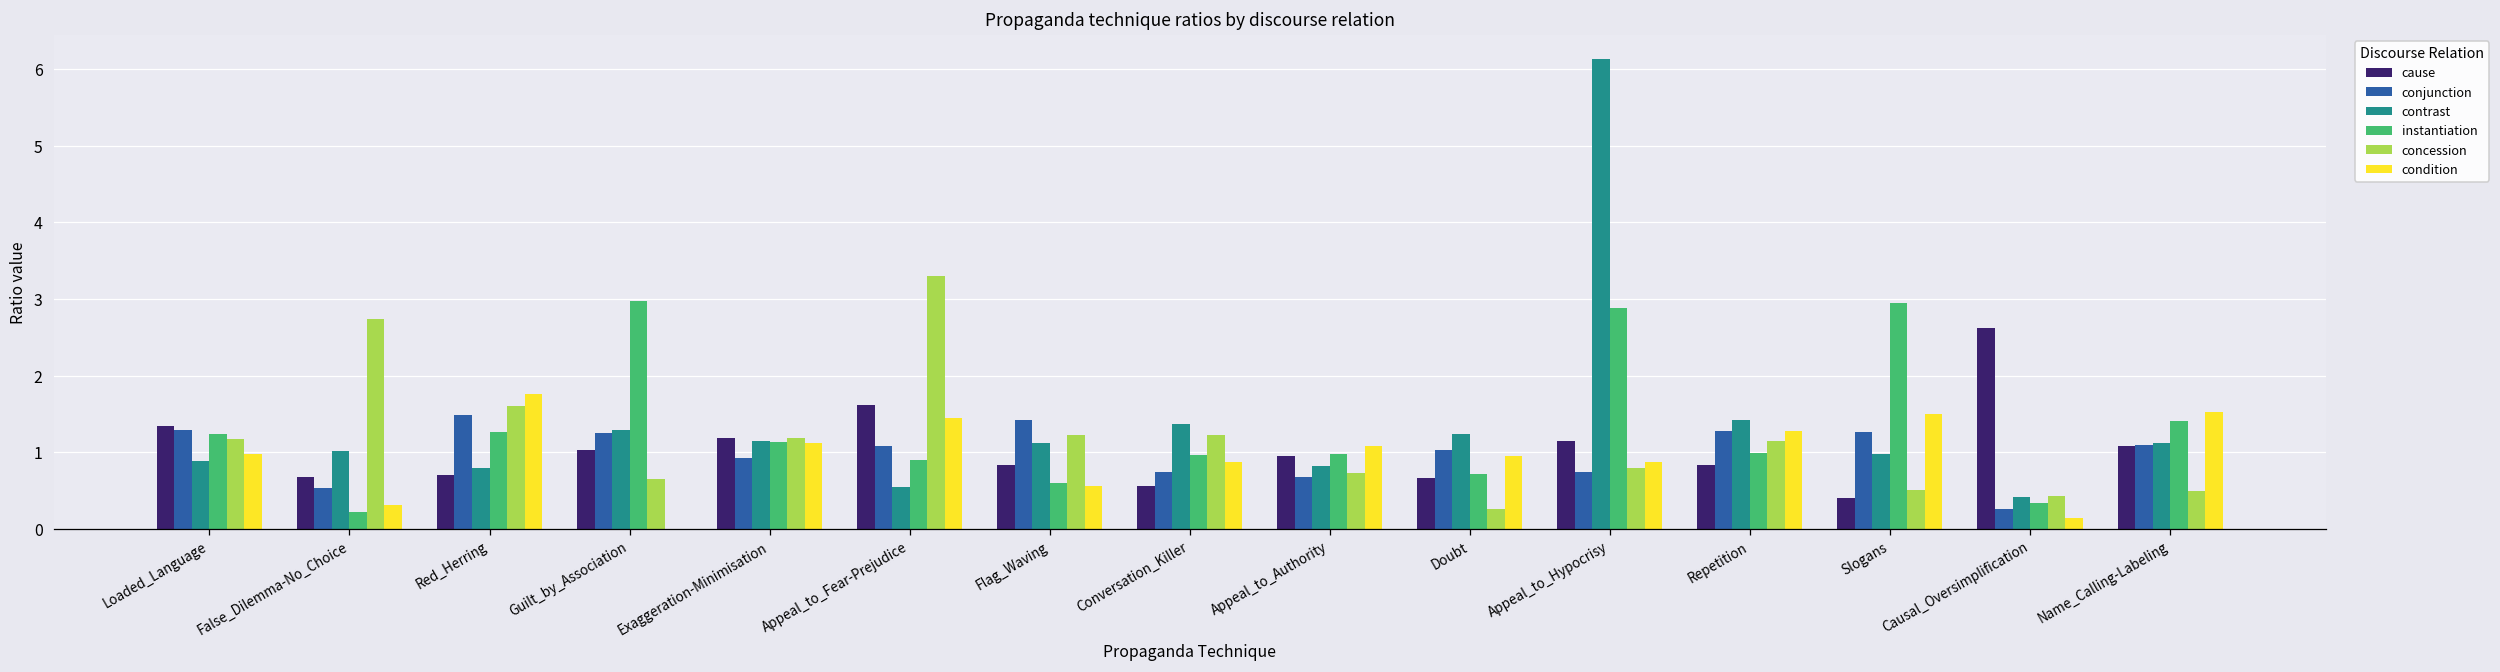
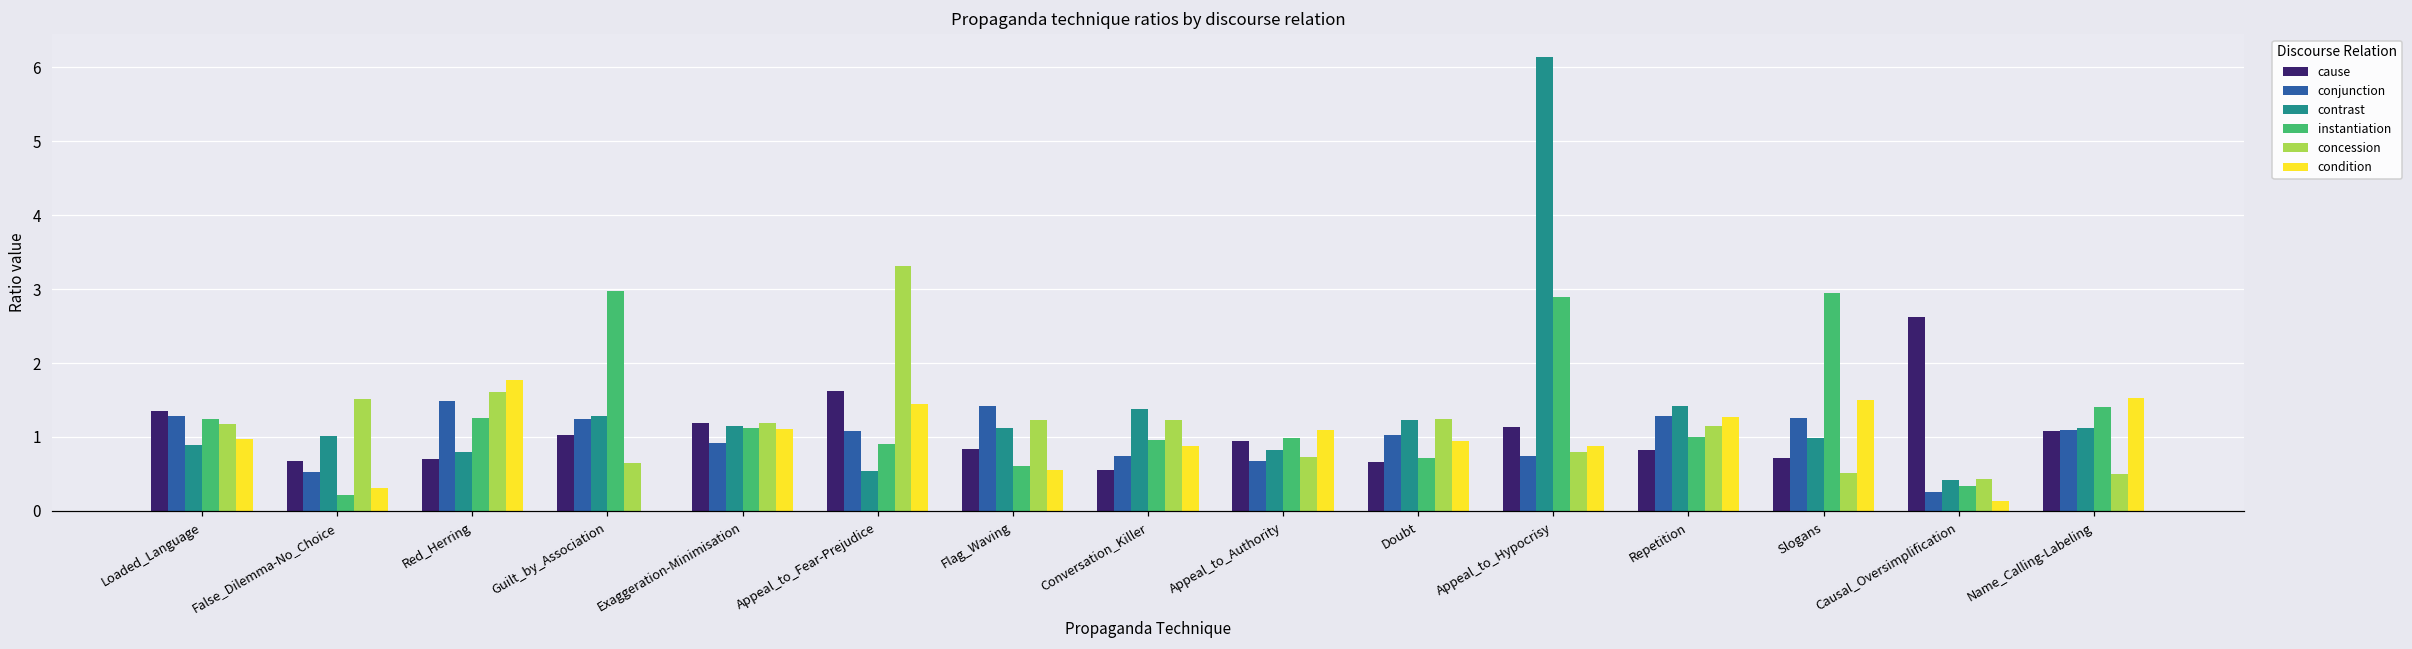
  {
    "cause": {
      "Loaded_Language": 1.3,
      "False_Dilemma-No_Choice": 0.7,
      "Red_Herring": 0.7,
      "Guilt_by_Association": 1.0,
      "Exaggeration-Minimisation": 1.2,
      "Appeal_to_Fear-Prejudice": 1.6,
      "Flag_Waving": 0.8,
      "Conversation_Killer": 0.6,
      "Appeal_to_Authority": 0.9,
      "Doubt": 0.7,
      "Appeal_to_Hypocrisy": 1.1,
      "Repetition": 0.8,
-     "Slogans": 0.4,
+     "Slogans": 0.7,
      "Causal_Oversimplification": 2.6,
      "Name_Calling-Labeling": 1.1
    },
    "instantiation": {
      "Loaded_Language": 1.2,
      "False_Dilemma-No_Choice": 0.2,
      "Red_Herring": 1.3,
      "Guilt_by_Association": 3.0,
      "Exaggeration-Minimisation": 1.1,
      "Appeal_to_Fear-Prejudice": 0.9,
      "Flag_Waving": 0.6,
      "Conversation_Killer": 1.0,
      "Appeal_to_Authority": 1.0,
      "Doubt": 0.7,
      "Appeal_to_Hypocrisy": 2.9,
      "Repetition": 1.0,
      "Slogans": 3.0,
      "Causal_Oversimplification": 0.3,
      "Name_Calling-Labeling": 1.4
    },
    "concession": {
      "Loaded_Language": 1.2,
-     "False_Dilemma-No_Choice": 2.7,
+     "False_Dilemma-No_Choice": 1.5,
      "Red_Herring": 1.6,
      "Guilt_by_Association": 0.6,
      "Exaggeration-Minimisation": 1.2,
      "Appeal_to_Fear-Prejudice": 3.3,
      "Flag_Waving": 1.2,
      "Conversation_Killer": 1.2,
      "Appeal_to_Authority": 0.7,
-     "Doubt": 0.3,
+     "Doubt": 1.2,
      "Appeal_to_Hypocrisy": 0.8,
      "Repetition": 1.1,
      "Slogans": 0.5,
      "Causal_Oversimplification": 0.4,
      "Name_Calling-Labeling": 0.5
    },
    "condition": {
      "Loaded_Language": 1.0,
      "False_Dilemma-No_Choice": 0.3,
      "Red_Herring": 1.8,
      "Guilt_by_Association": 0.0,
      "Exaggeration-Minimisation": 1.1,
      "Appeal_to_Fear-Prejudice": 1.4,
      "Flag_Waving": 0.6,
      "Conversation_Killer": 0.9,
      "Appeal_to_Authority": 1.1,
      "Doubt": 1.0,
      "Appeal_to_Hypocrisy": 0.9,
      "Repetition": 1.3,
      "Slogans": 1.5,
      "Causal_Oversimplification": 0.1,
      "Name_Calling-Labeling": 1.5
    }
  }
